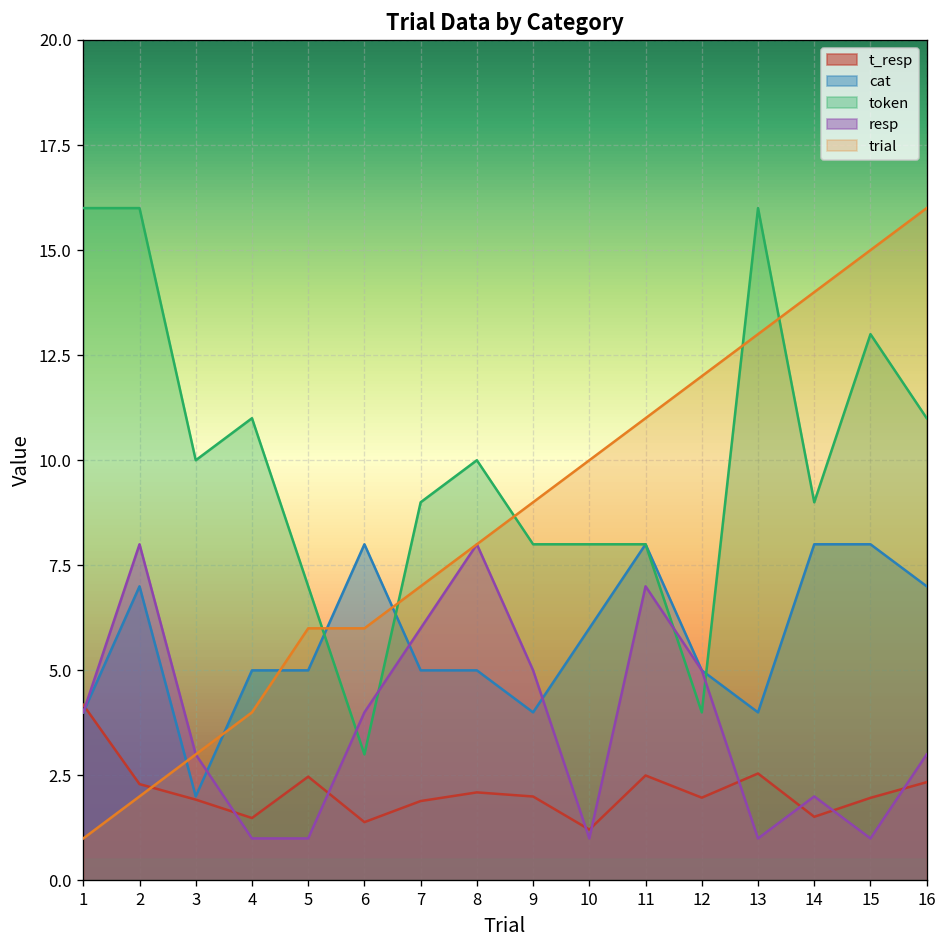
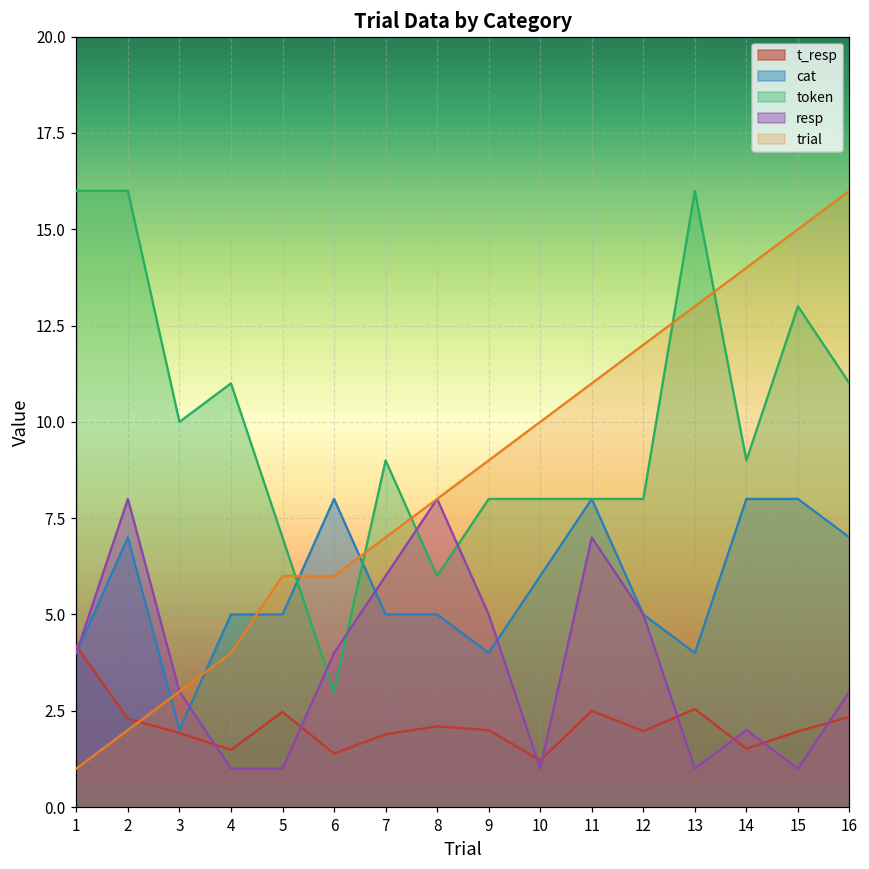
  {
    "t_resp": {
      "1": 4.2,
      "2": 2.3,
      "3": 1.9,
      "4": 1.5,
      "5": 2.5,
      "6": 1.4,
      "7": 1.9,
      "8": 2.1,
      "9": 2,
      "10": 1.2,
      "11": 2.5,
      "12": 2,
      "13": 2.5,
      "14": 1.5,
      "15": 2,
      "16": 2.3
    },
    "cat": {
      "2": 7,
      "3": 2,
      "4": 5,
      "5": 5,
      "6": 8,
      "7": 5,
      "8": 5,
      "9": 4,
      "10": 6,
      "13": 4,
      "14": 8,
      "15": 8,
      "16": 7
    },
    "token": {
      "1": 16,
      "2": 16,
      "3": 10,
      "4": 11,
      "5": 7,
      "6": 3,
      "7": 9,
-     "8": 10,
+     "8": 6,
      "9": 8,
      "10": 8,
-     "12": 4,
+     "12": 8,
      "13": 16,
      "14": 9,
      "15": 13,
      "16": 11
    },
    "resp": {
      "2": 8,
      "4": 1,
      "5": 1,
      "6": 4,
      "7": 6,
      "9": 5,
      "10": 1,
      "11": 7,
      "13": 1,
      "14": 2,
      "15": 1,
      "16": 3
    },
    "trial": {
      "1": 1,
      "2": 2,
      "4": 4,
      "5": 6,
      "6": 6,
      "7": 7,
      "9": 9,
      "10": 10,
      "11": 11,
      "12": 12,
      "13": 13,
      "14": 14,
      "15": 15,
      "16": 16
    }
  }
